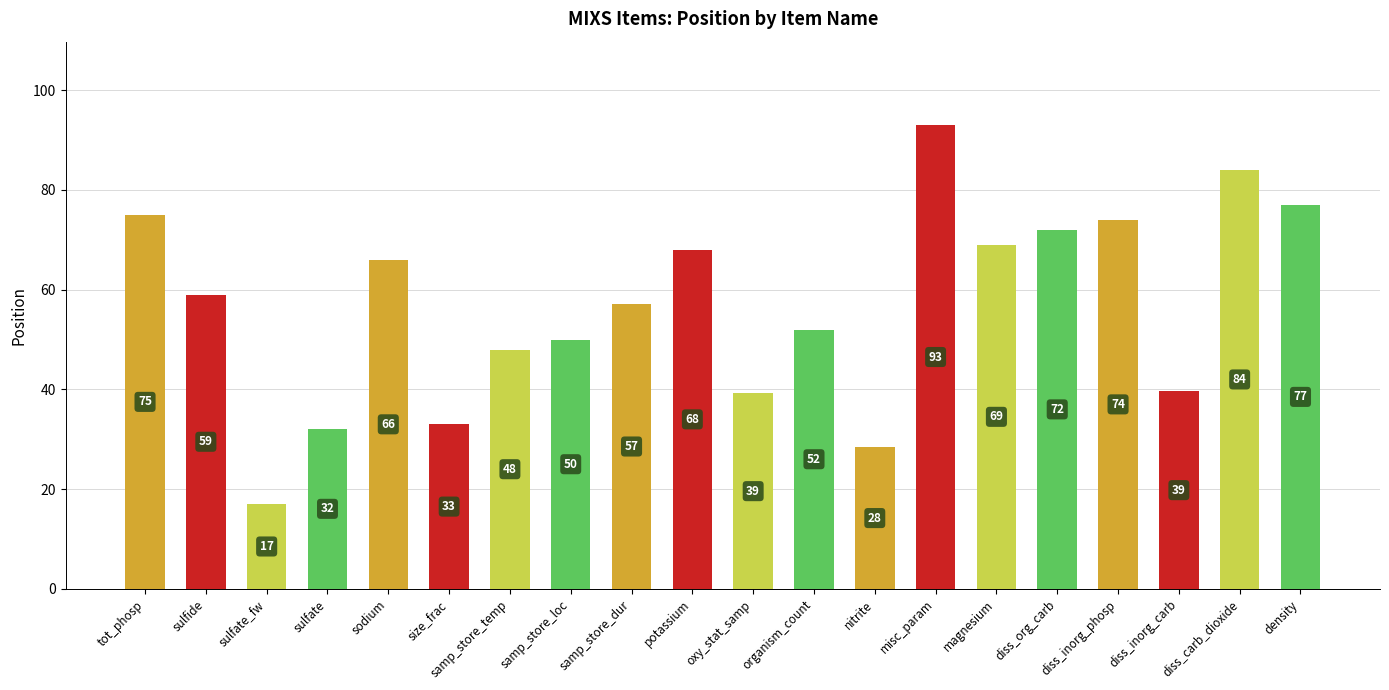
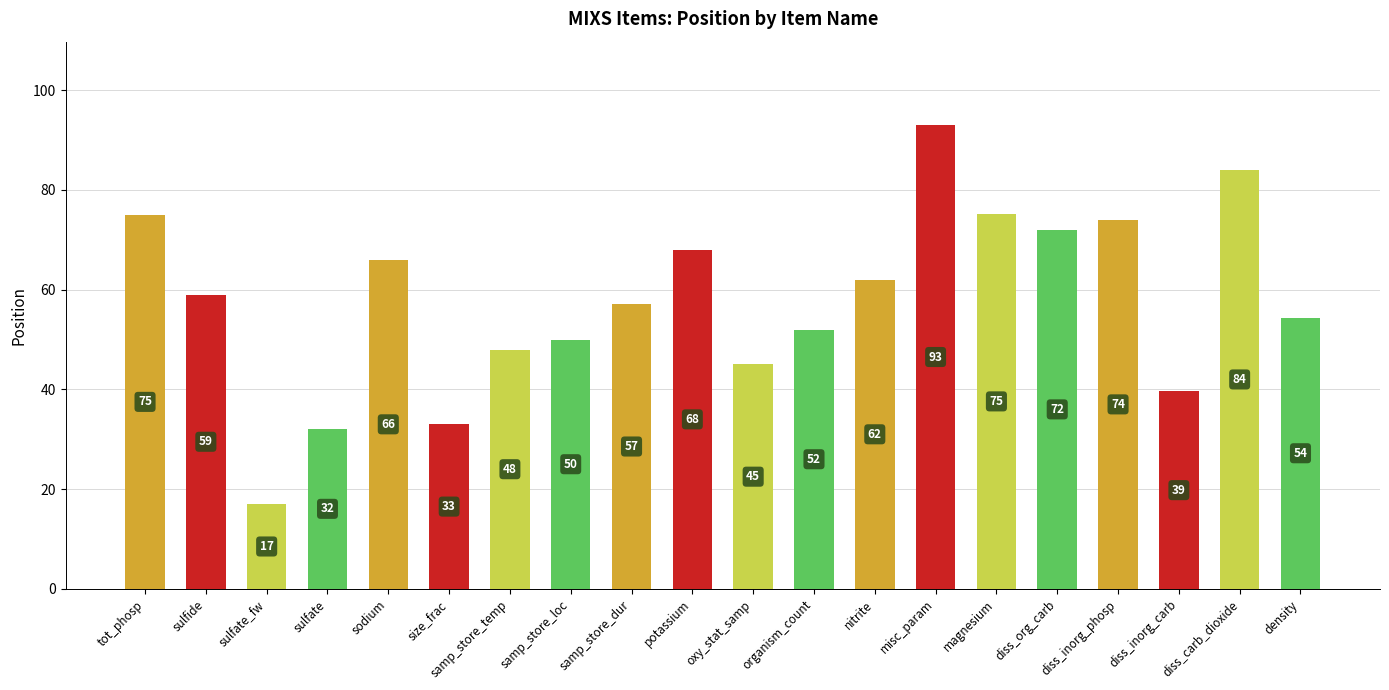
  {
-   "oxy_stat_samp": 39,
-   "nitrite": 28,
-   "magnesium": 69,
-   "density": 77
+   "oxy_stat_samp": 45,
+   "nitrite": 62,
+   "magnesium": 75,
+   "density": 54
  }
